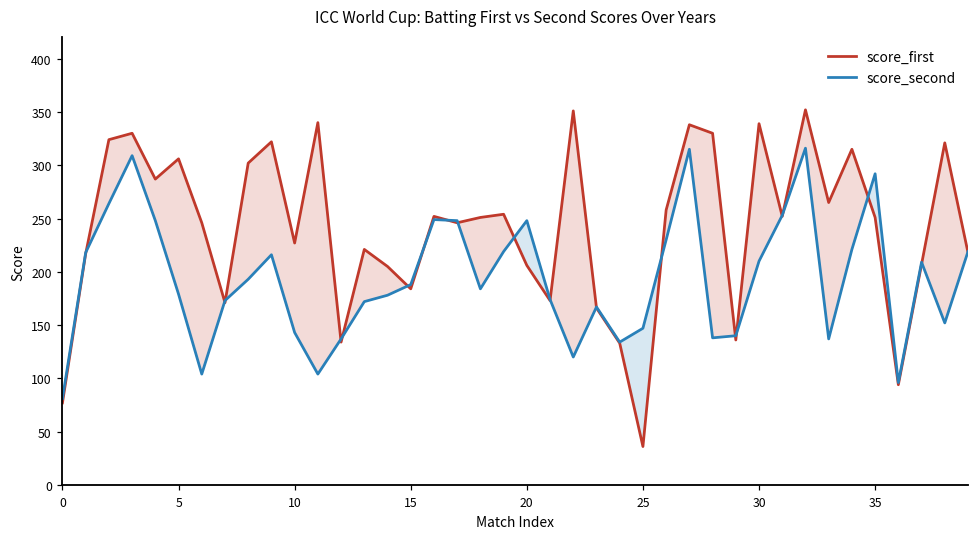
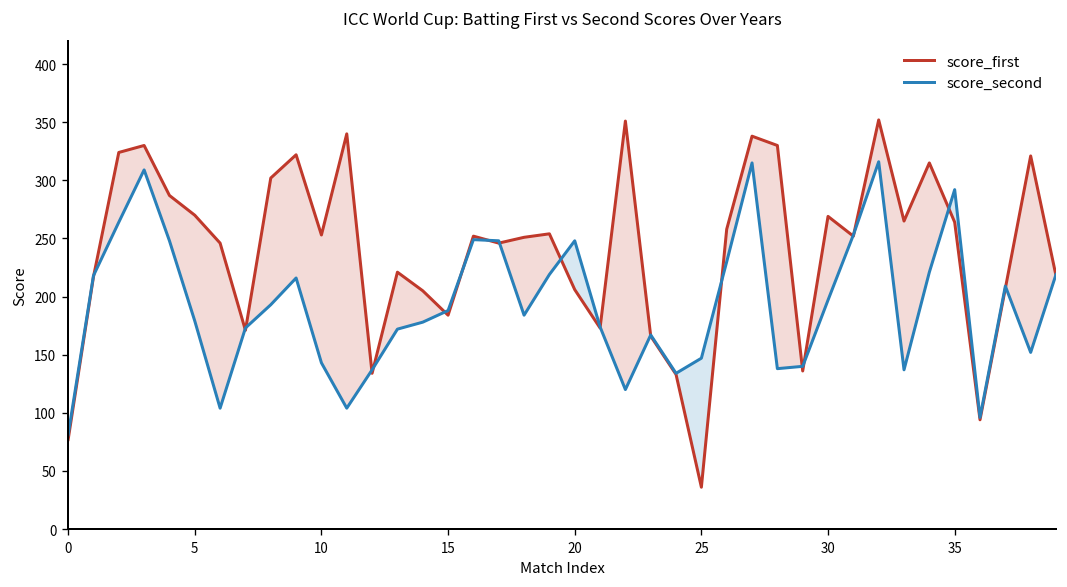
  {
    "score_first": {
      "0": 80,
-     "5": 310,
-     "10": 230,
+     "5": 270,
+     "10": 250,
      "15": 180,
      "20": 210,
      "25": 40,
-     "30": 340,
-     "35": 250
+     "30": 270,
+     "35": 260
    },
    "score_second": {
      "0": 80,
      "5": 180,
      "10": 140,
      "15": 190,
      "20": 250,
      "25": 150,
-     "30": 210,
+     "30": 200,
      "35": 290
    }
  }
